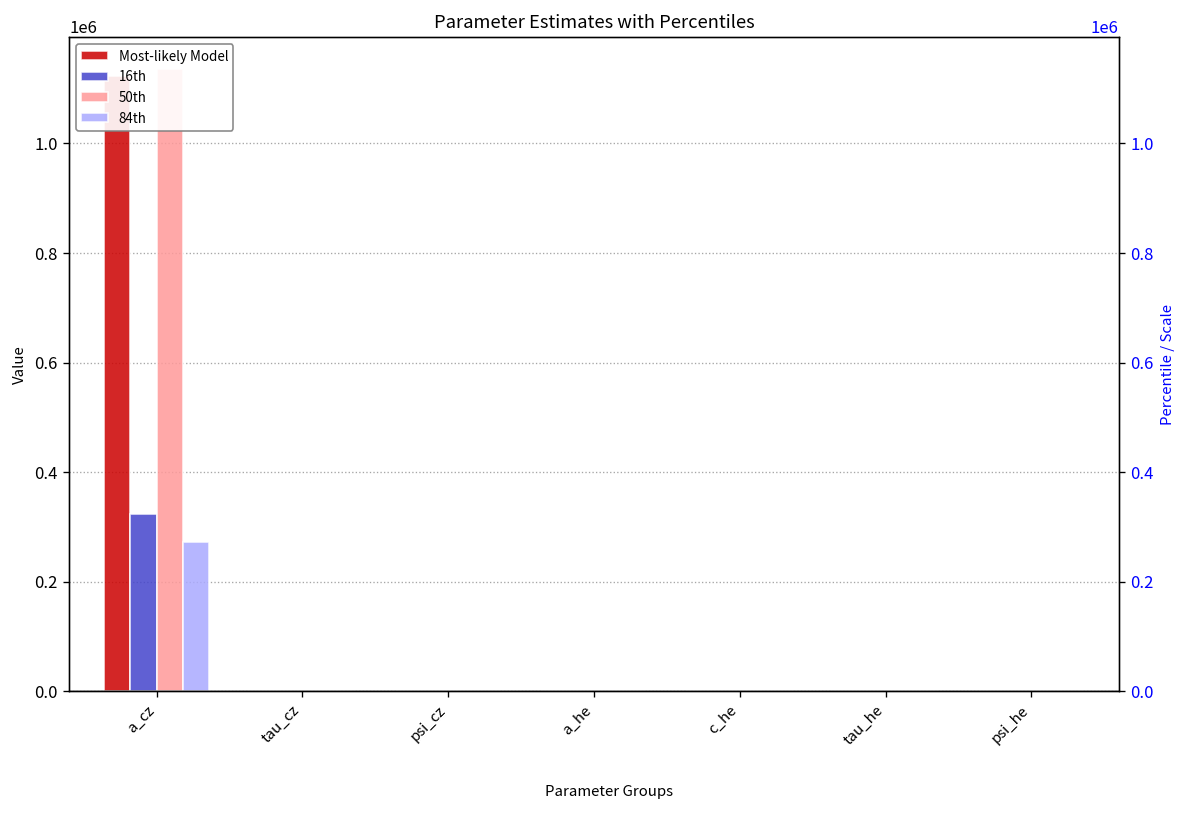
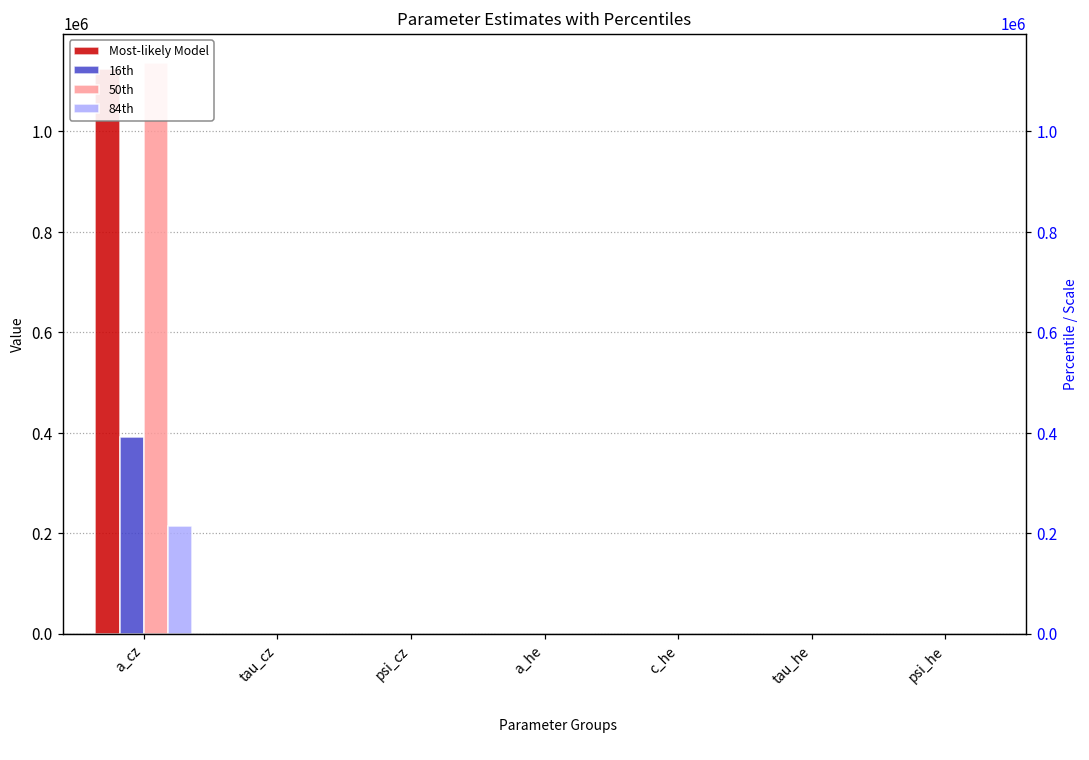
  {
    "16th": {
-     "a_cz": 320000
+     "a_cz": 390000
    },
    "84th": {
-     "a_cz": 270000
+     "a_cz": 220000
    }
  }
